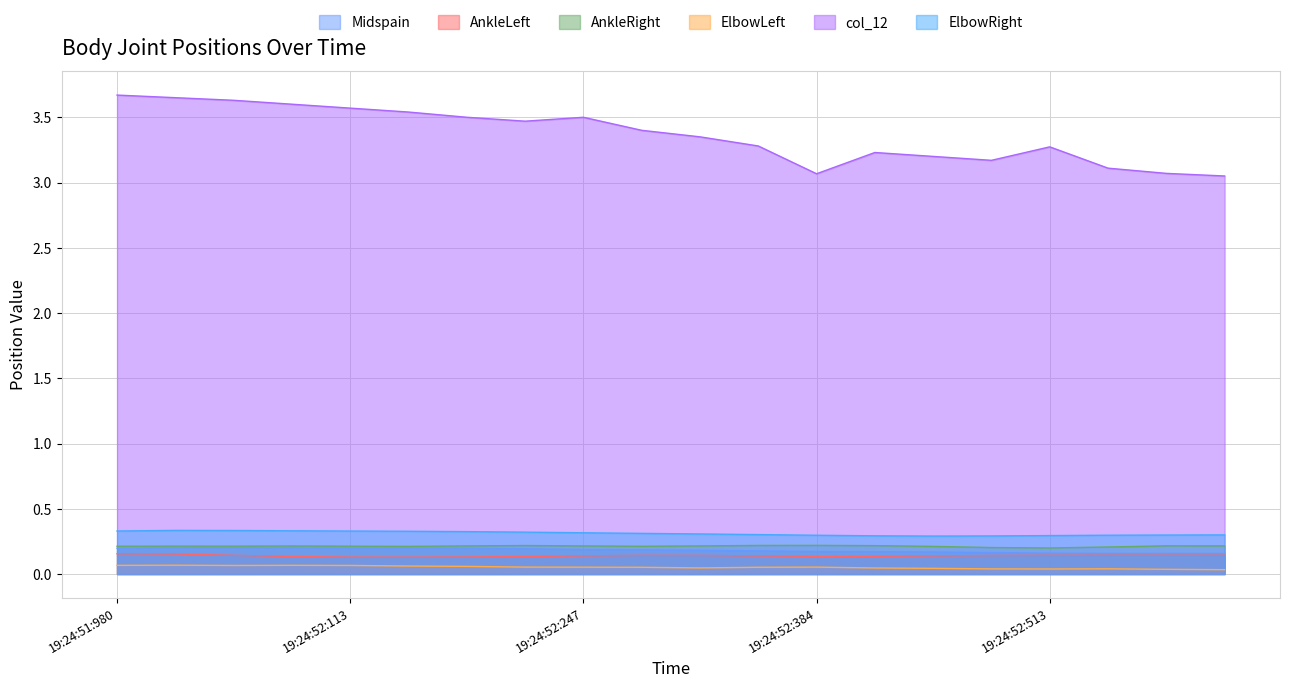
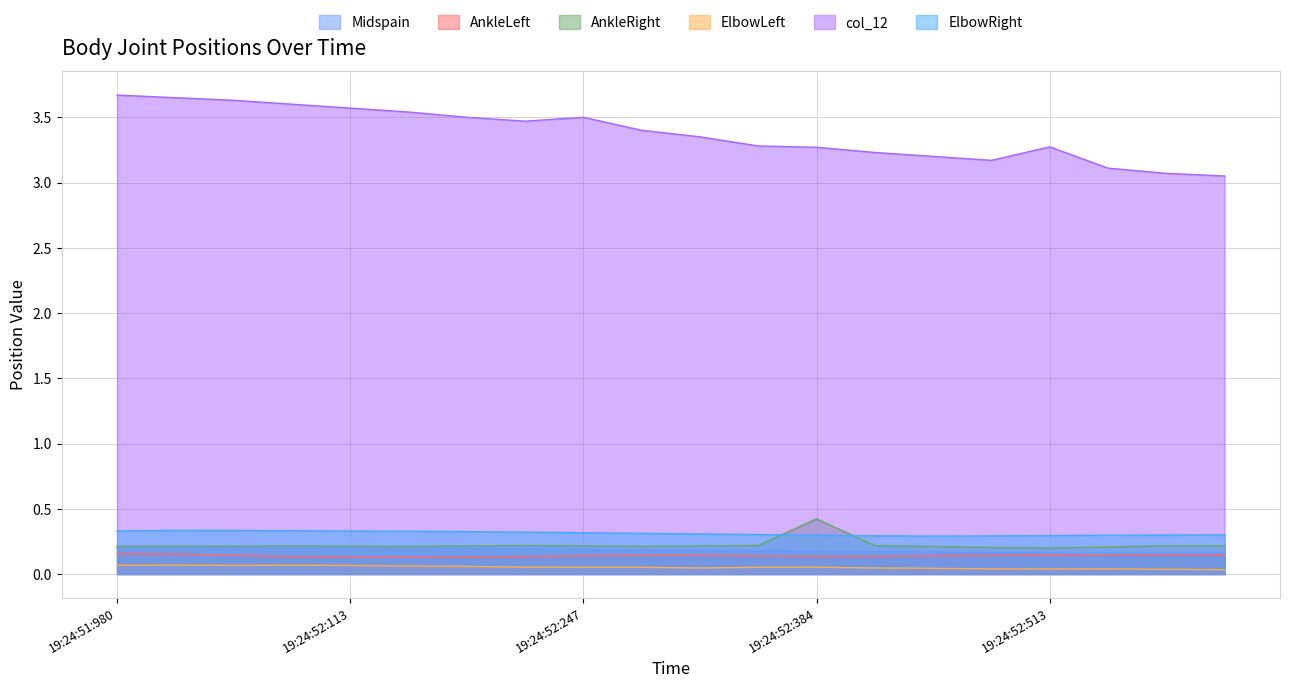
  {
    "AnkleRight": {
      "19:24:52:247": 0.22,
-     "19:24:52:384": 0.22,
+     "19:24:52:384": 0.42,
      "19:24:52:513": 0.20
    },
    "col_12": {
      "19:24:51:980": 3.67,
      "19:24:52:113": 3.57,
      "19:24:52:247": 3.50,
-     "19:24:52:384": 3.07,
+     "19:24:52:384": 3.27,
      "19:24:52:513": 3.27
    }
  }
